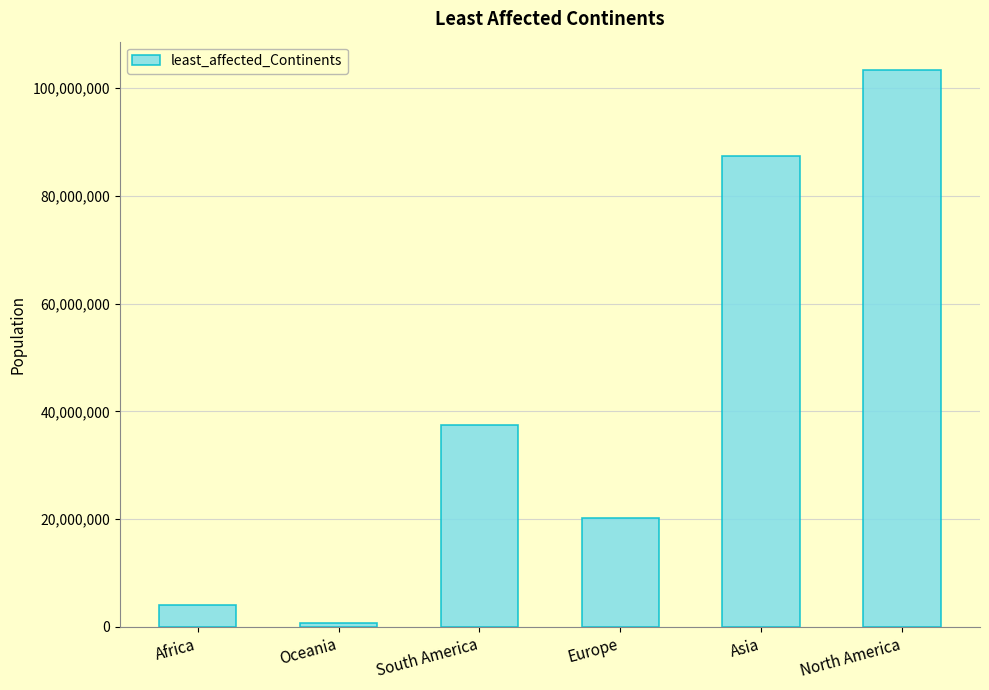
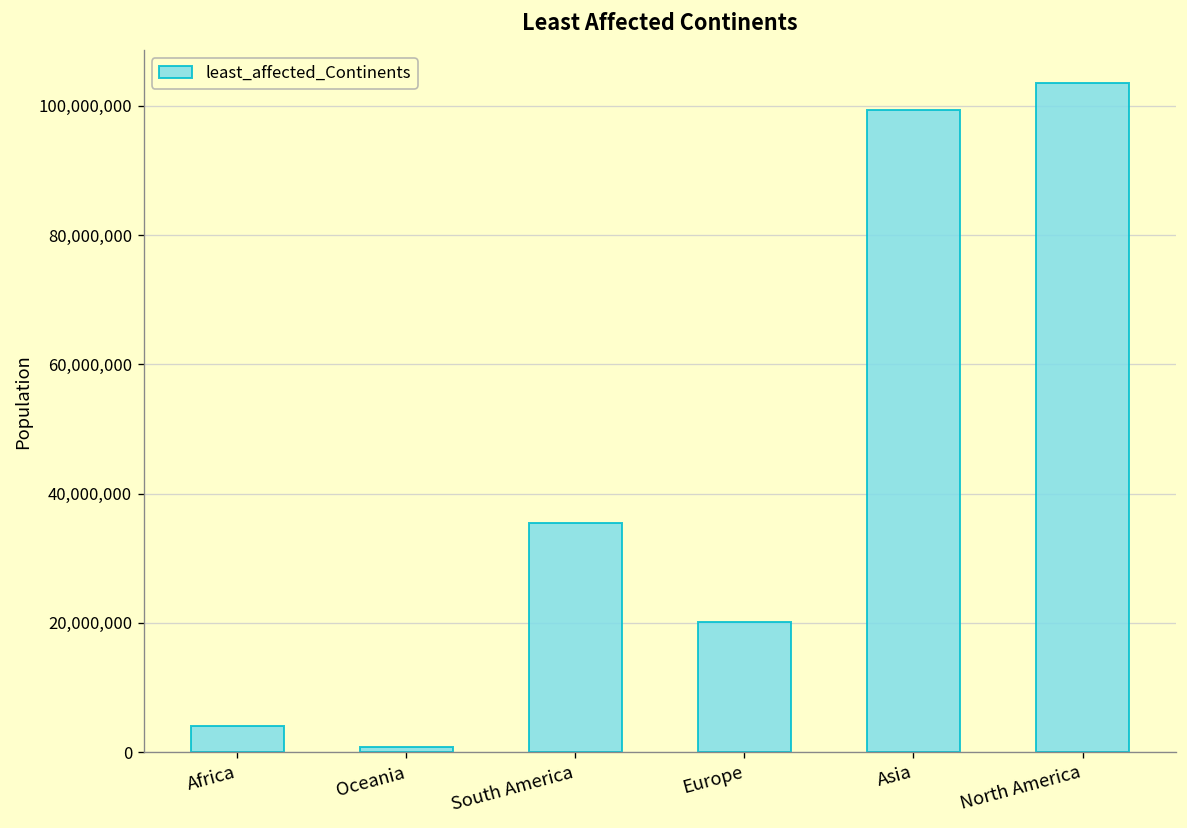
  {
    "Africa": "4,000,000",
    "Oceania": "1,000,000",
-   "South America": "38,000,000",
+   "South America": "35,000,000",
    "Europe": "20,000,000",
-   "Asia": "87,000,000",
+   "Asia": "99,000,000",
    "North America": "103,000,000"
  }
